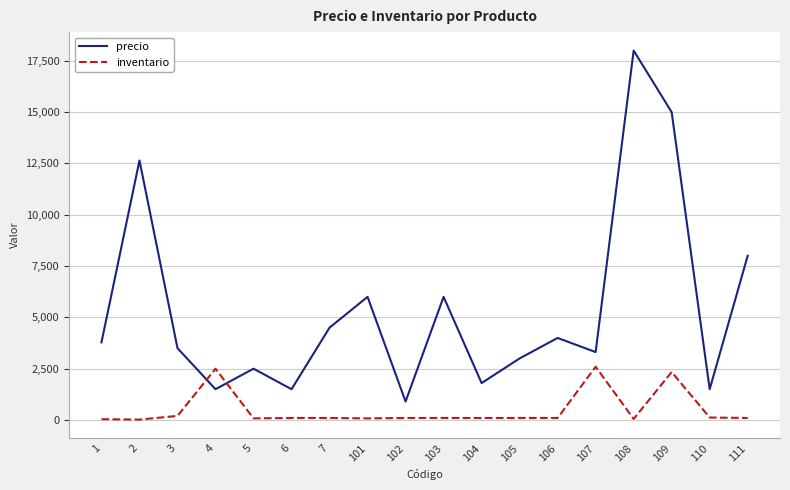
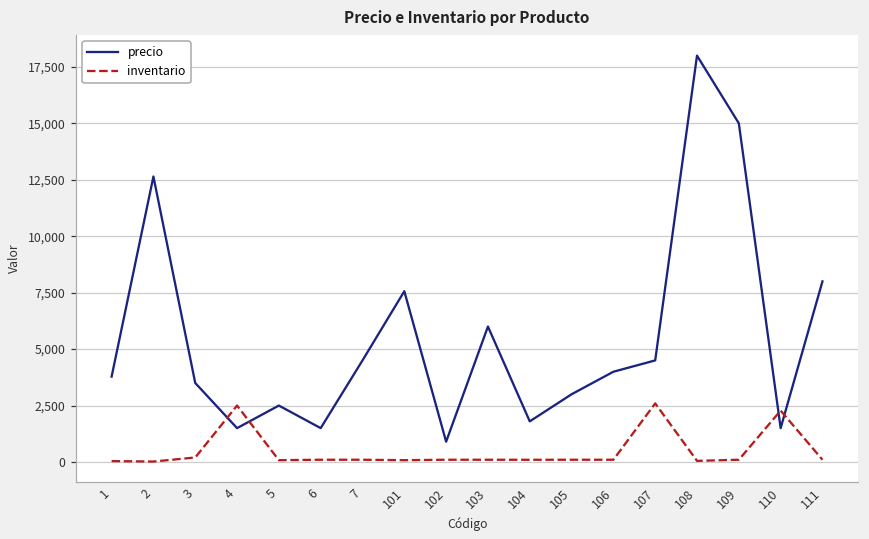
  {
    "precio": {
      "1": "3,800",
      "2": "12,600",
      "3": "3,500",
      "4": "1,500",
      "5": "2,500",
      "6": "1,500",
      "7": "4,500",
-     "101": "6,000",
+     "101": "7,600",
      "102": "900",
      "103": "6,000",
      "104": "1,800",
      "105": "3,000",
      "106": "4,000",
-     "107": "3,300",
+     "107": "4,500",
      "108": "18,000",
      "109": "15,000",
      "110": "1,500",
      "111": "8,000"
    },
    "inventario": {
      "1": "0",
      "2": "0",
      "3": "200",
      "4": "2,500",
      "5": "100",
      "6": "100",
      "7": "100",
      "101": "100",
      "102": "100",
      "103": "100",
      "104": "100",
      "105": "100",
      "106": "100",
      "107": "2,600",
      "108": "100",
-     "109": "2,300",
-     "110": "100",
+     "109": "100",
+     "110": "2,300",
      "111": "100"
    }
  }
